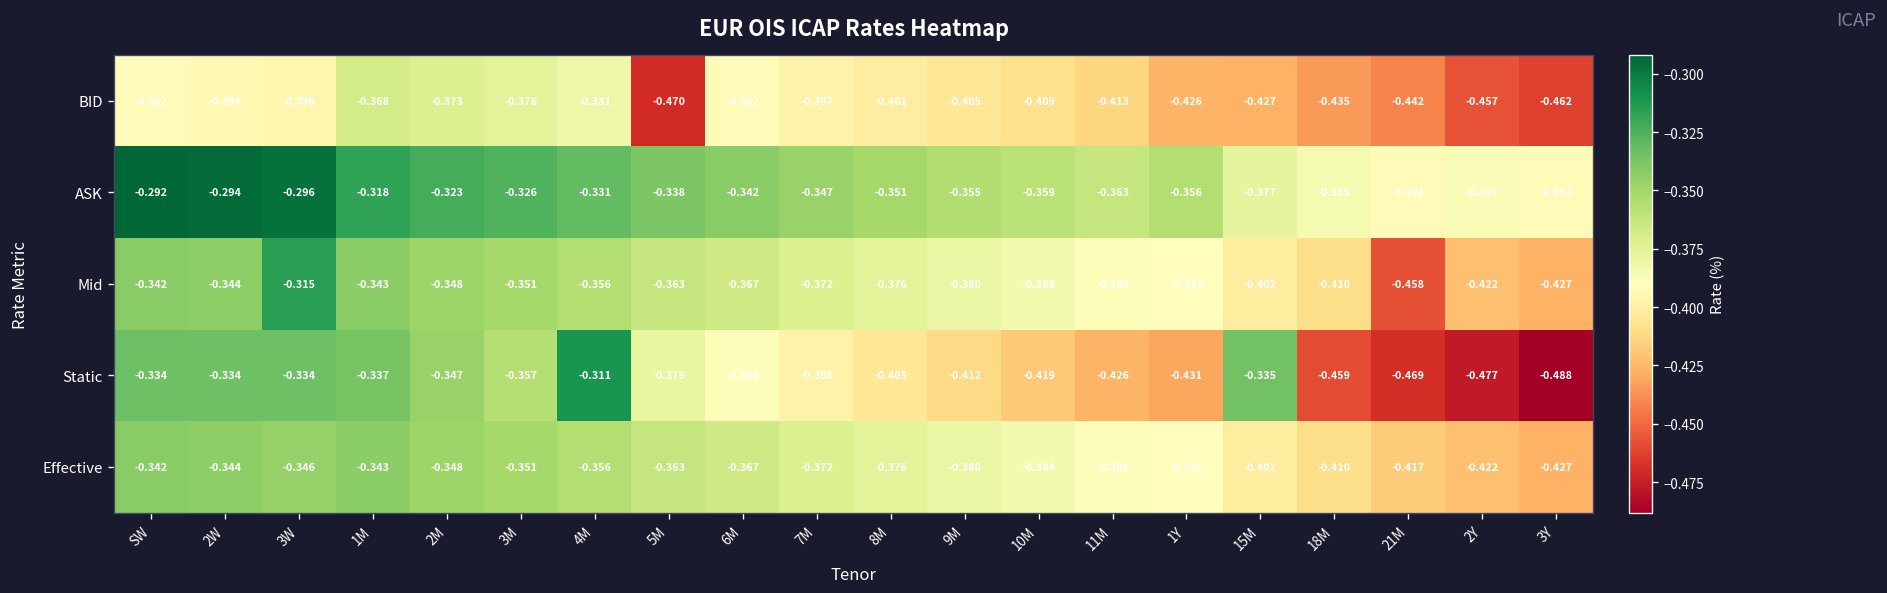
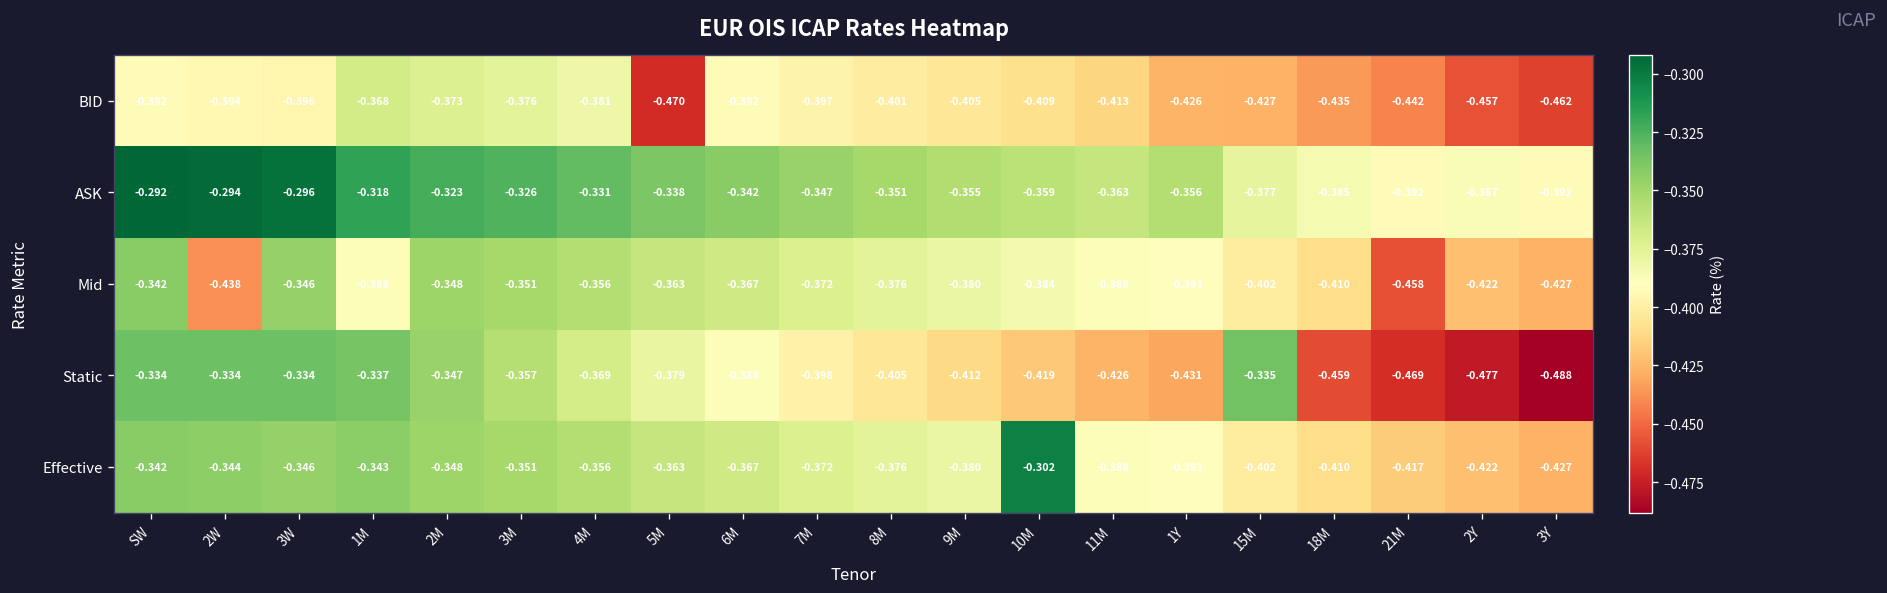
  {
    "BID": {
      "SW": -0.392,
      "2W": -0.394,
      "3W": -0.396,
      "1M": -0.368,
      "2M": -0.373,
      "3M": -0.376,
      "4M": -0.381,
      "5M": -0.470,
      "6M": -0.392,
      "7M": -0.397,
      "8M": -0.401,
      "9M": -0.405,
      "10M": -0.409,
      "11M": -0.413,
      "1Y": -0.426,
      "15M": -0.427,
      "18M": -0.435,
      "21M": -0.442,
      "2Y": -0.457,
      "3Y": -0.462
    },
    "ASK": {
      "SW": -0.292,
      "2W": -0.294,
      "3W": -0.296,
      "1M": -0.318,
      "2M": -0.323,
      "3M": -0.326,
      "4M": -0.331,
      "5M": -0.338,
      "6M": -0.342,
      "7M": -0.347,
      "8M": -0.351,
      "9M": -0.355,
      "10M": -0.359,
      "11M": -0.363,
      "1Y": -0.356,
      "15M": -0.377,
      "18M": -0.385,
      "21M": -0.392,
      "2Y": -0.387,
      "3Y": -0.392
    },
    "Mid": {
      "SW": -0.342,
-     "2W": -0.344,
-     "3W": -0.315,
-     "1M": -0.343,
+     "2W": -0.438,
+     "3W": -0.346,
+     "1M": -0.388,
      "2M": -0.348,
      "3M": -0.351,
      "4M": -0.356,
      "5M": -0.363,
      "6M": -0.367,
      "7M": -0.372,
      "8M": -0.376,
      "9M": -0.380,
      "10M": -0.384,
      "11M": -0.388,
      "1Y": -0.391,
      "15M": -0.402,
      "18M": -0.410,
      "21M": -0.458,
      "2Y": -0.422,
      "3Y": -0.427
    },
    "Static": {
      "SW": -0.334,
      "2W": -0.334,
      "3W": -0.334,
      "1M": -0.337,
      "2M": -0.347,
      "3M": -0.357,
-     "4M": -0.311,
+     "4M": -0.369,
      "5M": -0.379,
      "6M": -0.388,
      "7M": -0.398,
      "8M": -0.405,
      "9M": -0.412,
      "10M": -0.419,
      "11M": -0.426,
      "1Y": -0.431,
      "15M": -0.335,
      "18M": -0.459,
      "21M": -0.469,
      "2Y": -0.477,
      "3Y": -0.488
    },
    "Effective": {
      "SW": -0.342,
      "2W": -0.344,
      "3W": -0.346,
      "1M": -0.343,
      "2M": -0.348,
      "3M": -0.351,
      "4M": -0.356,
      "5M": -0.363,
      "6M": -0.367,
      "7M": -0.372,
      "8M": -0.376,
      "9M": -0.380,
-     "10M": -0.384,
+     "10M": -0.302,
      "11M": -0.388,
      "1Y": -0.391,
      "15M": -0.402,
      "18M": -0.410,
      "21M": -0.417,
      "2Y": -0.422,
      "3Y": -0.427
    }
  }
